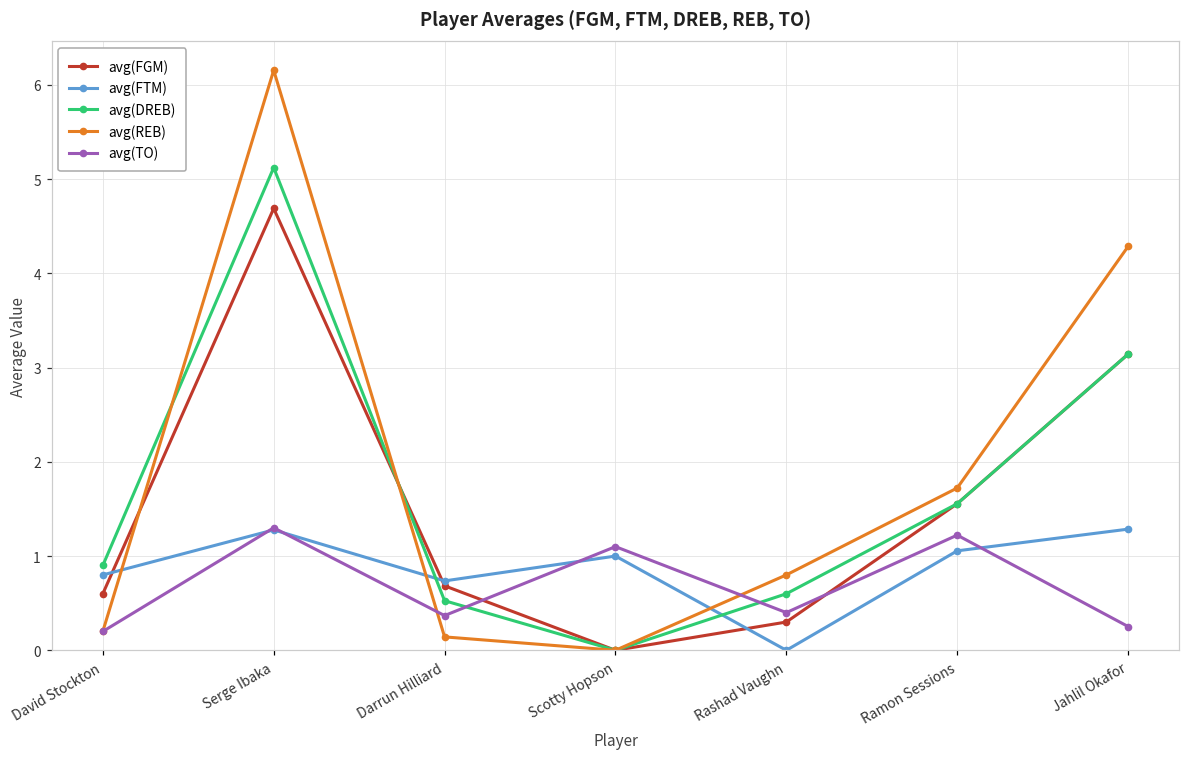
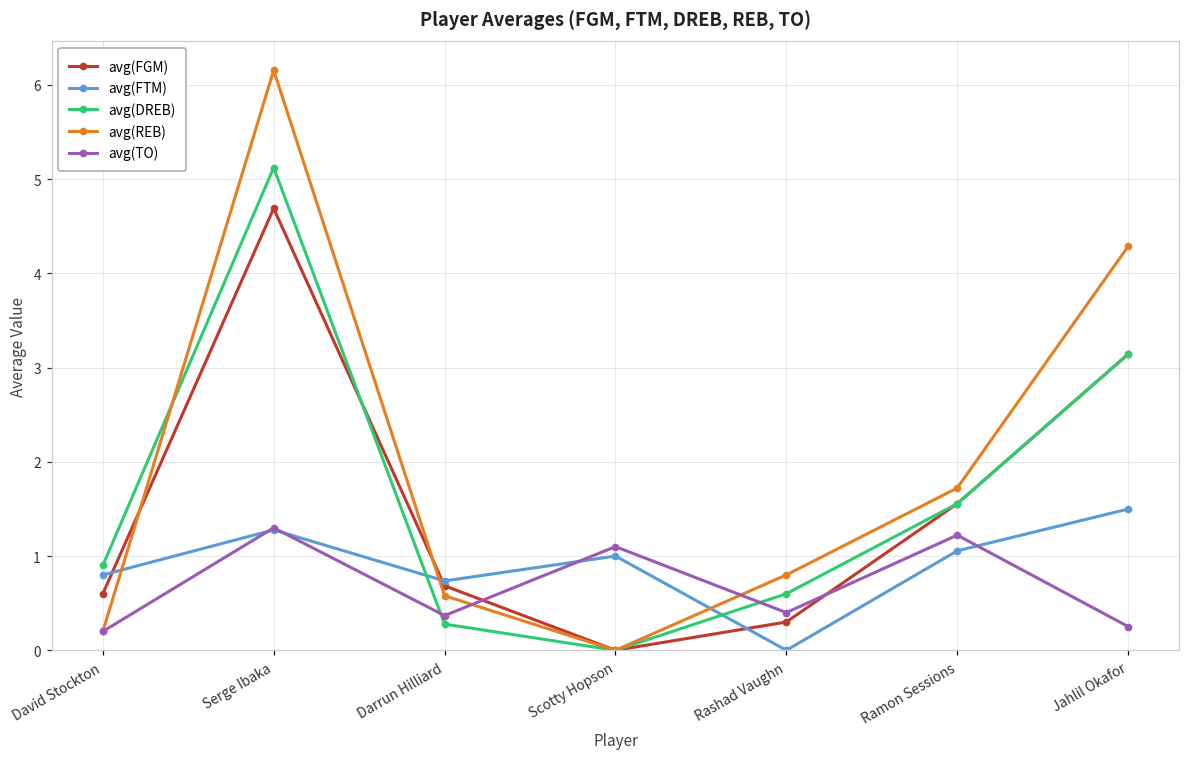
  {
    "avg(FGM)": {
      "David Stockton": 0.6,
      "Serge Ibaka": 4.7,
      "Darrun Hilliard": 0.7,
      "Rashad Vaughn": 0.3
    },
    "avg(FTM)": {
      "David Stockton": 0.8,
      "Darrun Hilliard": 0.7,
      "Scotty Hopson": 1.0,
      "Rashad Vaughn": 0.0,
      "Ramon Sessions": 1.1,
-     "Jahlil Okafor": 1.3
+     "Jahlil Okafor": 1.5
    },
    "avg(DREB)": {
      "David Stockton": 0.9,
      "Serge Ibaka": 5.1,
-     "Darrun Hilliard": 0.5,
+     "Darrun Hilliard": 0.3,
      "Rashad Vaughn": 0.6
    },
    "avg(REB)": {
      "Serge Ibaka": 6.2,
-     "Darrun Hilliard": 0.1,
+     "Darrun Hilliard": 0.6,
      "Rashad Vaughn": 0.8,
      "Ramon Sessions": 1.7,
      "Jahlil Okafor": 4.3
    },
    "avg(TO)": {
      "Darrun Hilliard": 0.4,
      "Scotty Hopson": 1.1,
      "Rashad Vaughn": 0.4,
      "Ramon Sessions": 1.2,
      "Jahlil Okafor": 0.3
    }
  }
